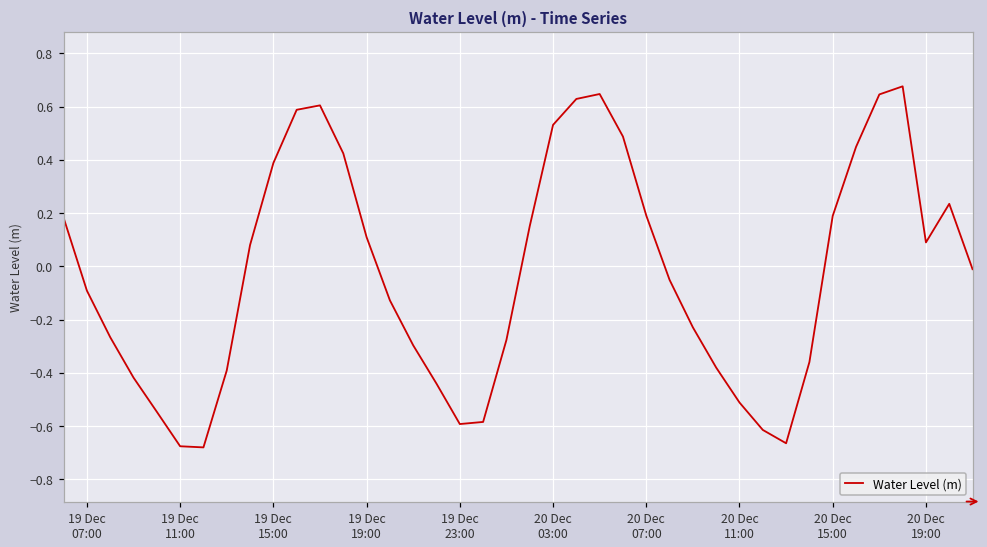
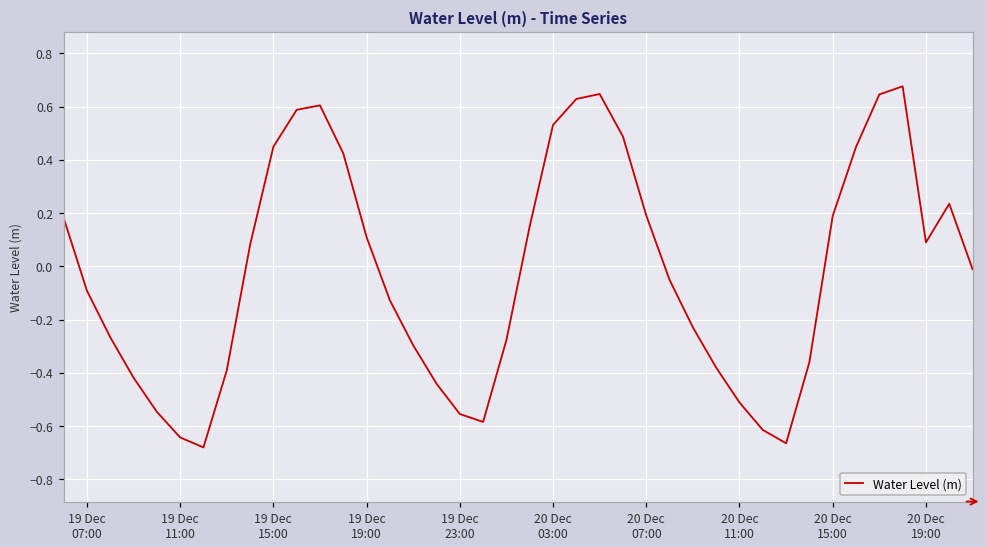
  {
    "19 Dec 07:00": -0.09,
-   "19 Dec 11:00": -0.68,
-   "19 Dec 15:00": 0.39,
+   "19 Dec 11:00": -0.64,
+   "19 Dec 15:00": 0.45,
    "19 Dec 19:00": 0.11,
-   "19 Dec 23:00": -0.59,
+   "19 Dec 23:00": -0.55,
    "20 Dec 03:00": 0.53,
    "20 Dec 07:00": 0.19,
    "20 Dec 11:00": -0.51,
    "20 Dec 15:00": 0.19,
    "20 Dec 19:00": 0.09
  }
